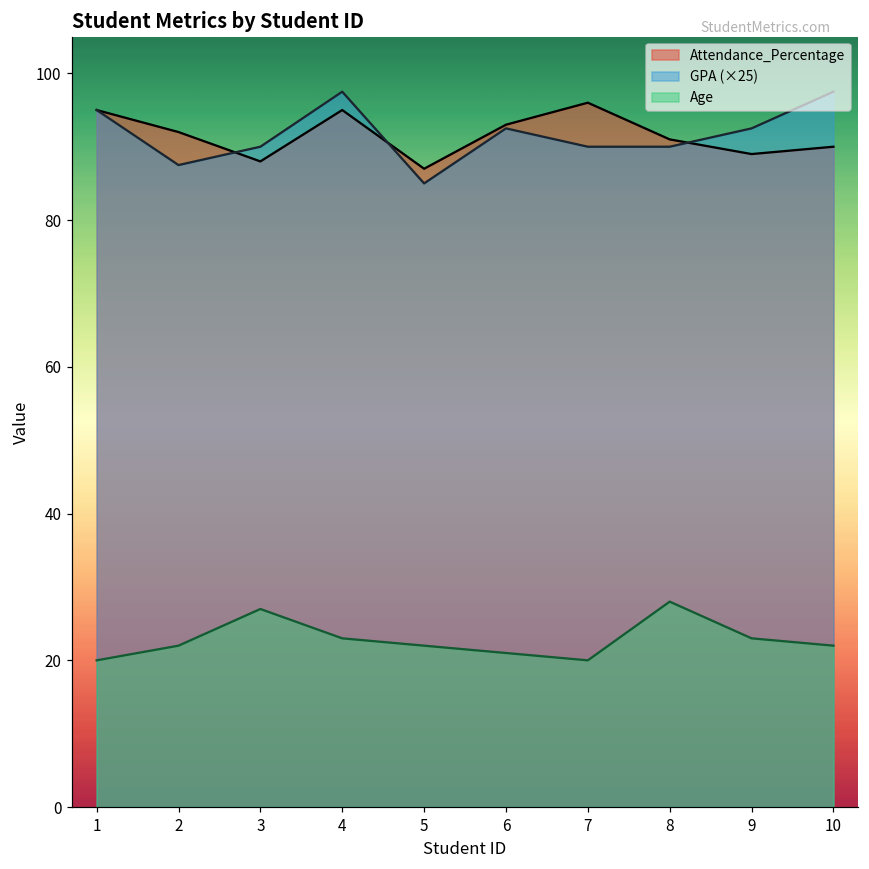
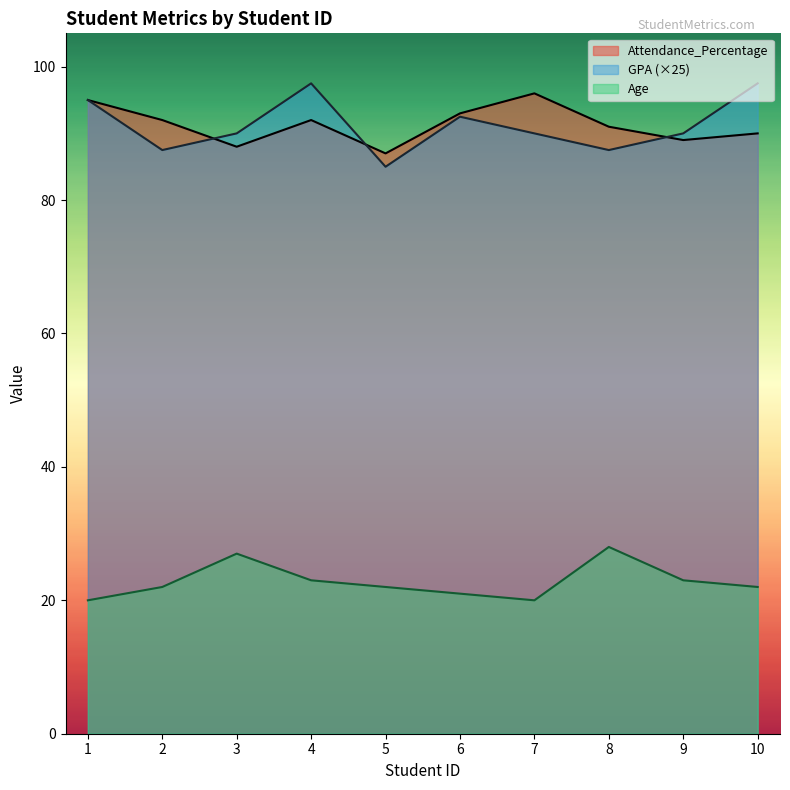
  {
    "Attendance_Percentage": {
      "2": 92,
      "3": 88,
-     "4": 95,
+     "4": 92,
      "5": 87,
      "6": 93,
      "7": 96,
      "8": 91,
      "9": 89,
      "10": 90
    },
    "GPA (×25)": {
      "2": 88,
      "3": 90,
      "4": 98,
      "5": 85,
      "6": 93,
      "7": 90,
-     "8": 90,
-     "9": 93
+     "8": 88,
+     "9": 90
    },
    "Age": {
      "1": 20,
      "2": 22,
      "3": 27,
      "4": 23,
      "5": 22,
      "6": 21,
      "7": 20,
      "8": 28,
      "9": 23,
      "10": 22
    }
  }
